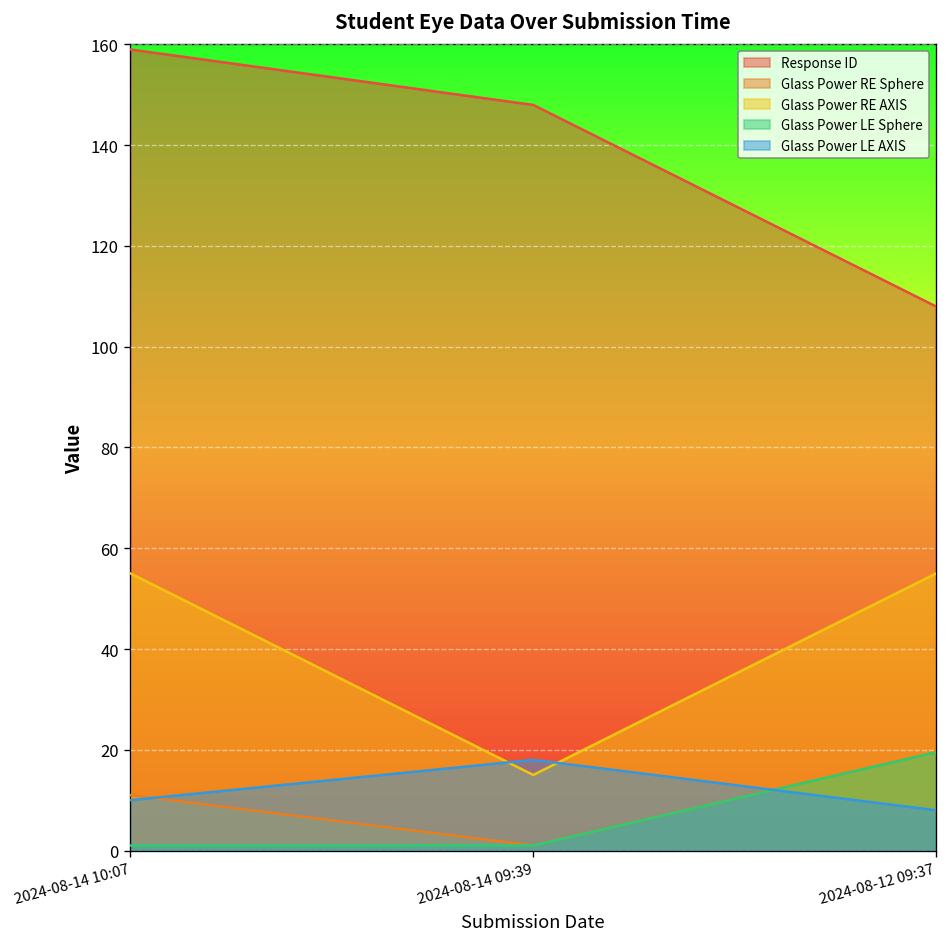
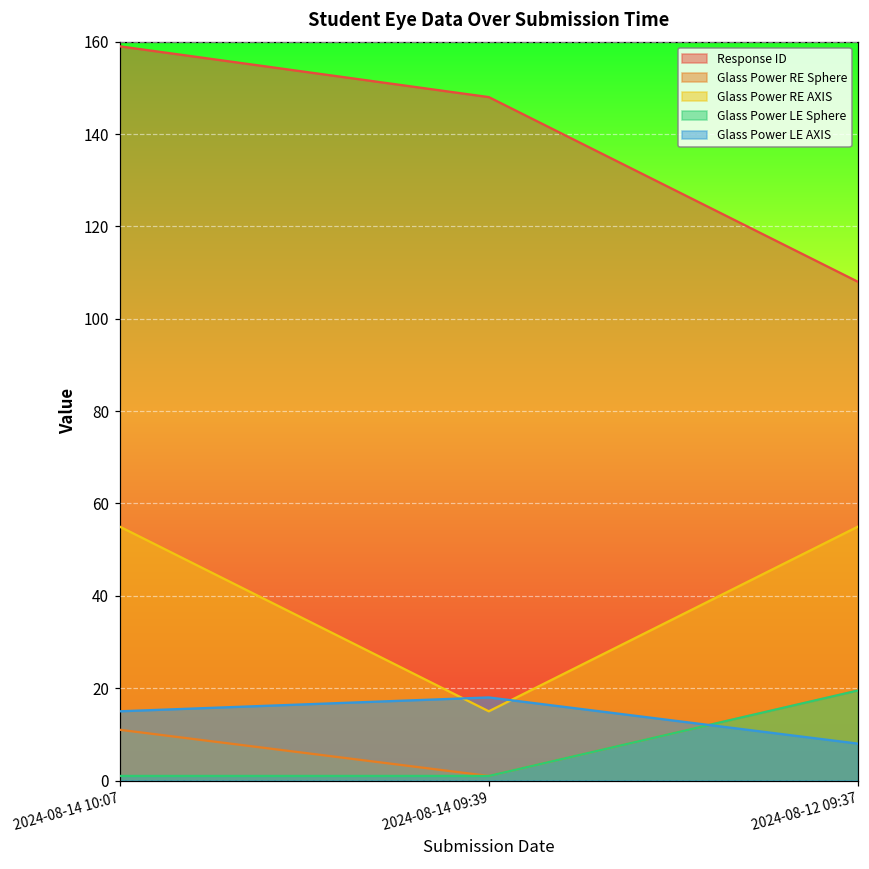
  {
    "Glass Power LE Sphere": {
      "2024-08-14 10:07": 1
    },
    "Glass Power LE AXIS": {
-     "2024-08-14 10:07": 10,
+     "2024-08-14 10:07": 15,
      "2024-08-14 09:39": 18,
      "2024-08-12 09:37": 8
    }
  }
